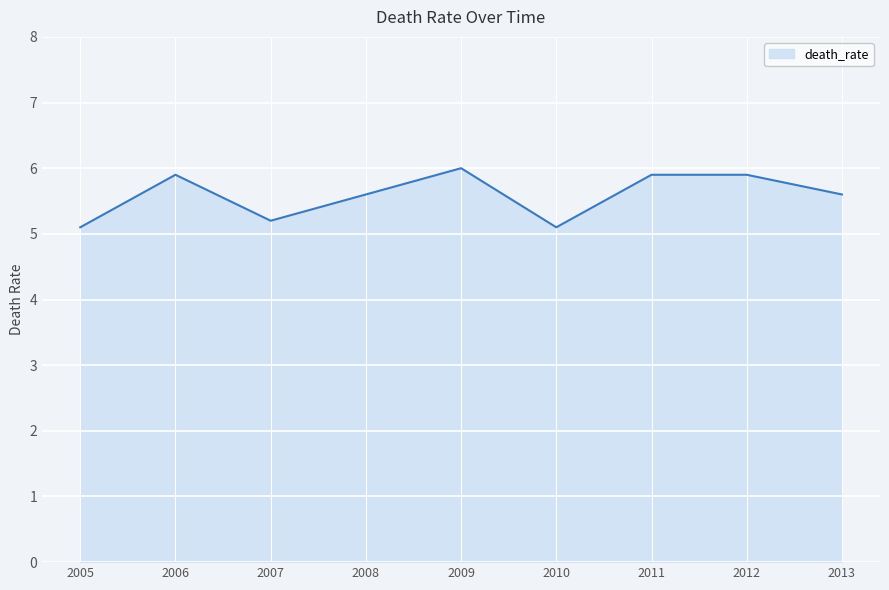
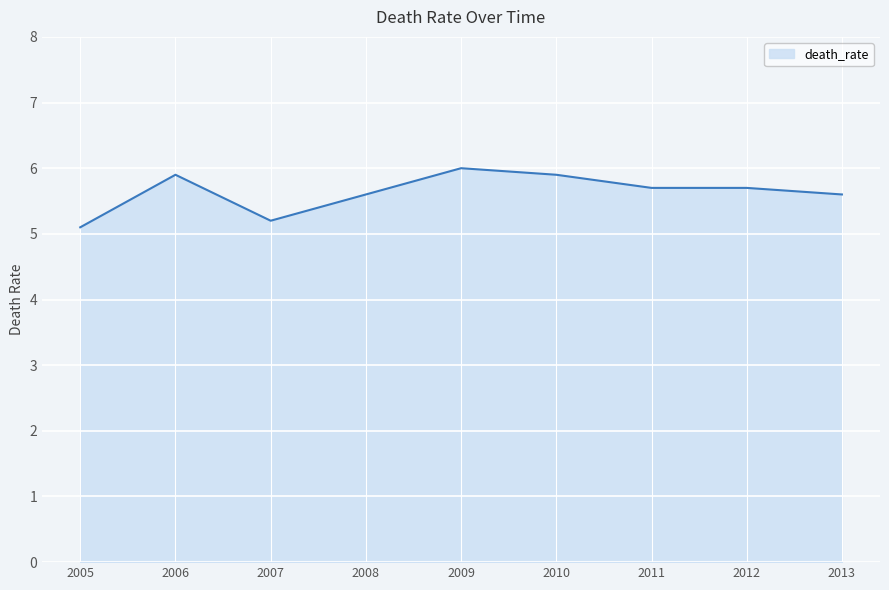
  {
    "2005": 5.1,
    "2006": 5.9,
    "2007": 5.2,
    "2008": 5.6,
    "2009": 6.0,
-   "2010": 5.1,
-   "2011": 5.9,
-   "2012": 5.9,
+   "2010": 5.9,
+   "2011": 5.7,
+   "2012": 5.7,
    "2013": 5.6
  }
